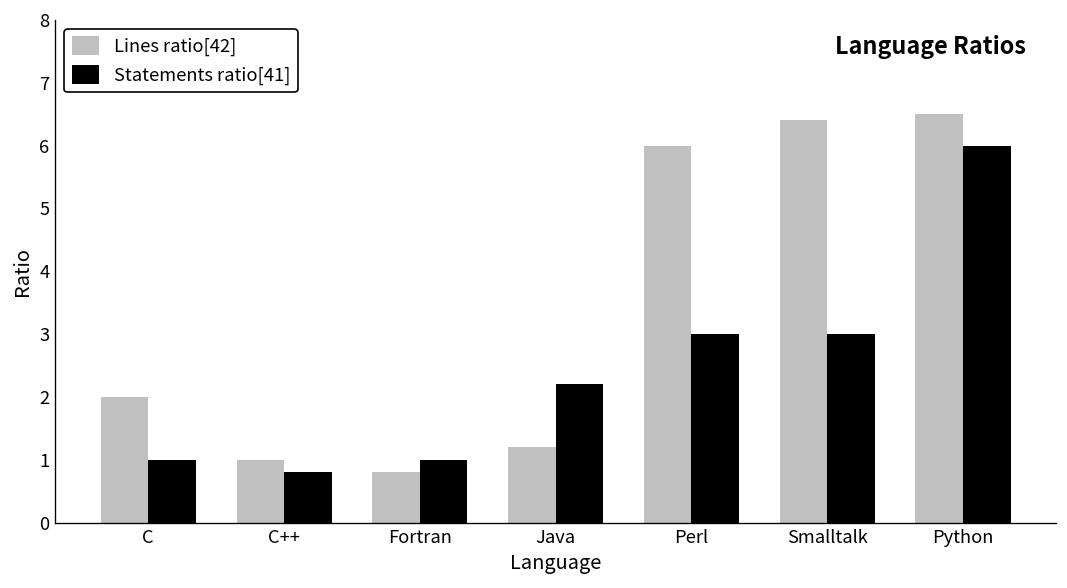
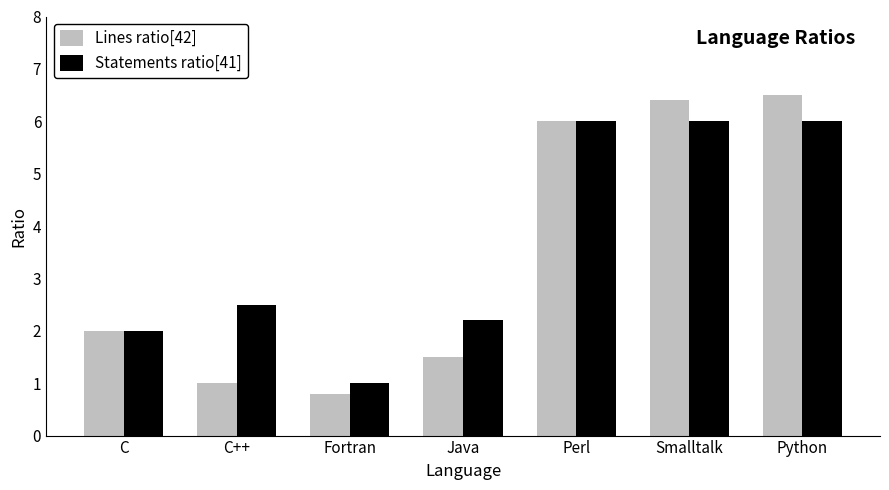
  {
    "Lines ratio[42]": {
      "C": 2.0,
      "C++": 1.0,
      "Fortran": 0.8,
-     "Java": 1.2,
+     "Java": 1.5,
      "Perl": 6.0,
      "Smalltalk": 6.4,
      "Python": 6.5
    },
    "Statements ratio[41]": {
-     "C": 1,
-     "C++": 0.8,
+     "C": 2,
+     "C++": 2.5,
      "Fortran": 1.0,
      "Java": 2.2,
-     "Perl": 3,
-     "Smalltalk": 3,
+     "Perl": 6,
+     "Smalltalk": 6,
      "Python": 6.0
    }
  }
